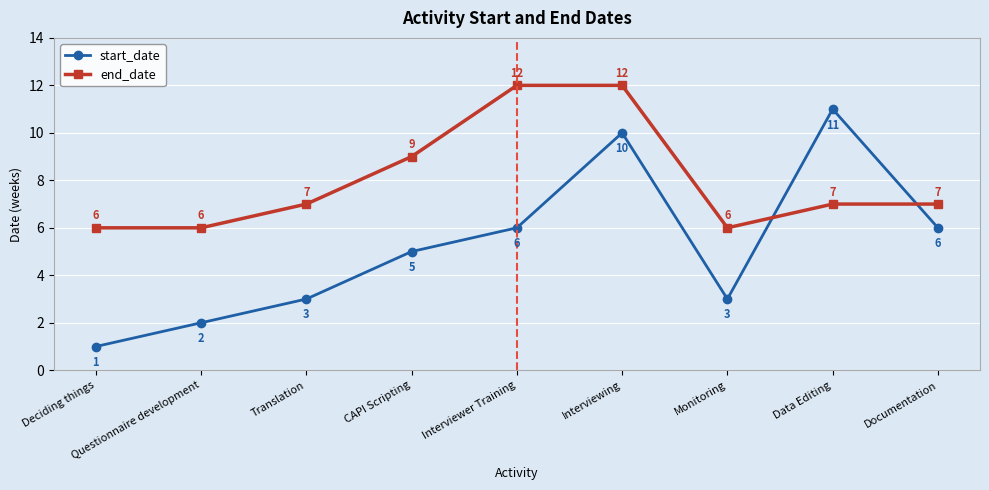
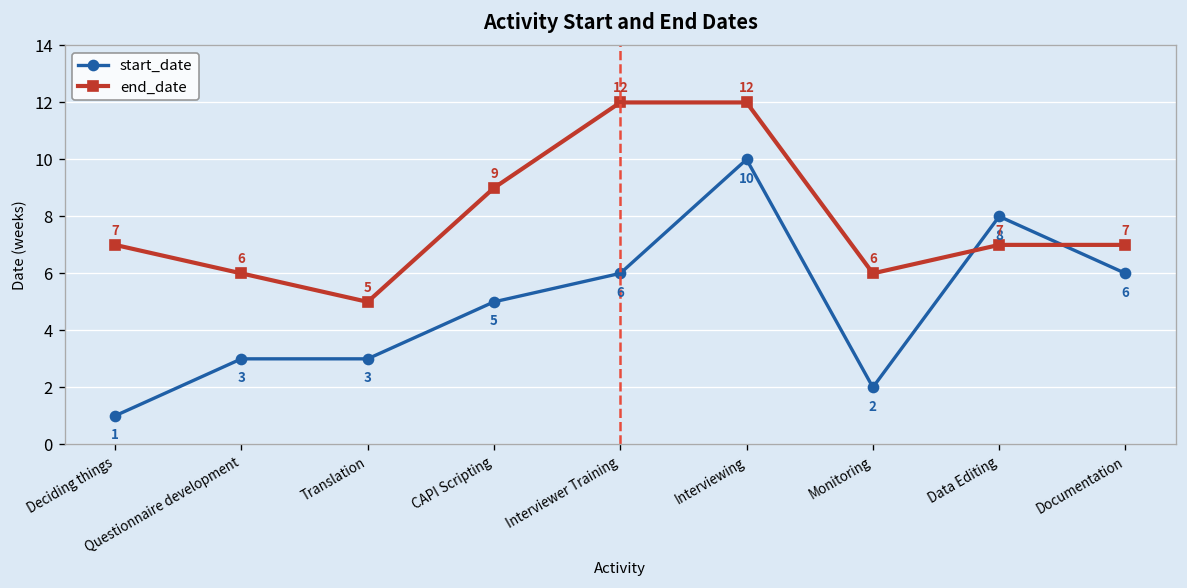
  {
    "start_date": {
      "Deciding things": 1,
-     "Questionnaire development": 2,
+     "Questionnaire development": 3,
      "Translation": 3,
      "CAPI Scripting": 5,
      "Interviewer Training": 6,
      "Interviewing": 10,
-     "Monitoring": 3,
-     "Data Editing": 11,
+     "Monitoring": 2,
+     "Data Editing": 8,
      "Documentation": 6
    },
    "end_date": {
-     "Deciding things": 6,
+     "Deciding things": 7,
      "Questionnaire development": 6,
-     "Translation": 7,
+     "Translation": 5,
      "CAPI Scripting": 9,
      "Interviewer Training": 12,
      "Interviewing": 12,
      "Monitoring": 6,
      "Documentation": 7
    }
  }
